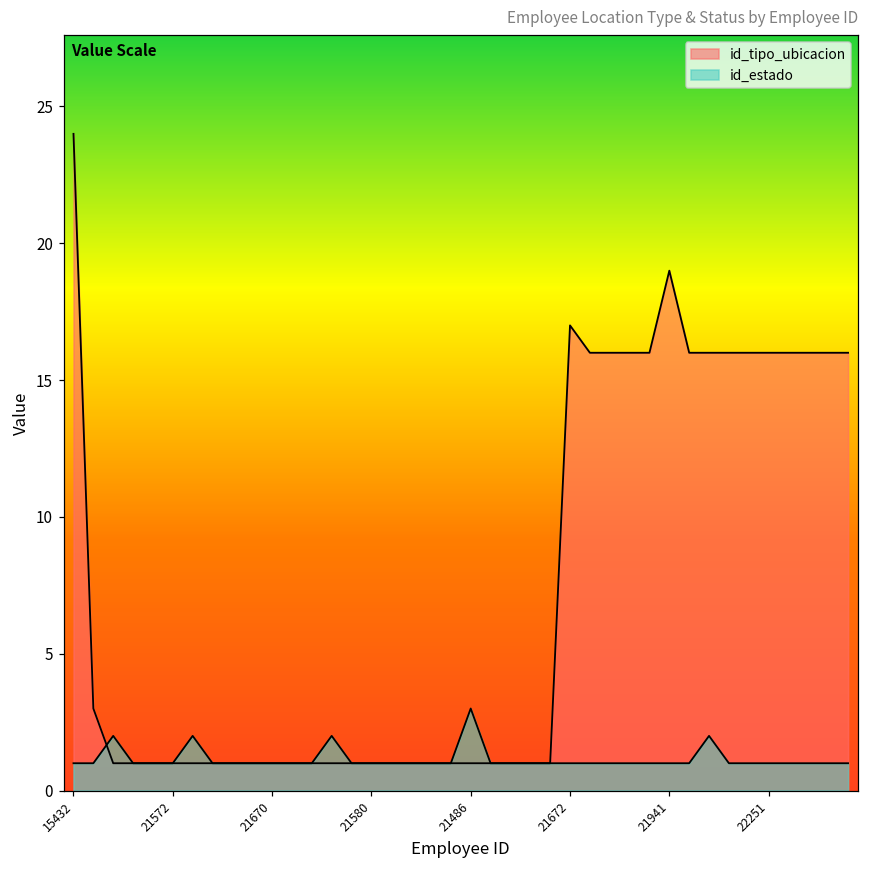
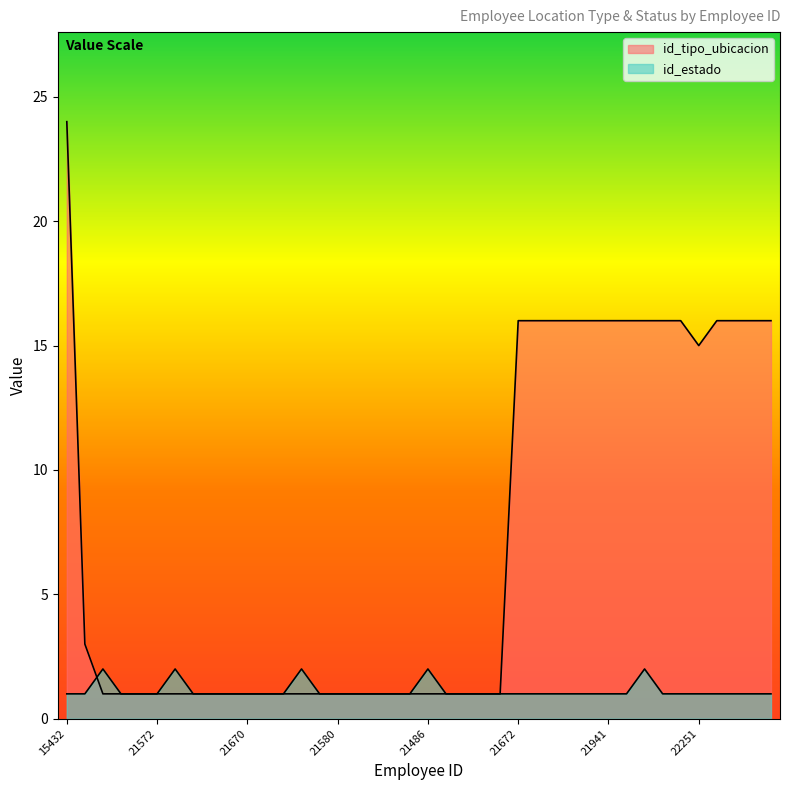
  {
    "id_tipo_ubicacion": {
      "15432": 24,
      "21486": 1,
-     "21672": 17,
-     "21941": 19,
-     "22251": 16
+     "21672": 16,
+     "21941": 16,
+     "22251": 15
    },
    "id_estado": {
      "15432": 1,
-     "21486": 3,
+     "21486": 2,
      "21672": 1,
      "21941": 1,
      "22251": 1
    }
  }
